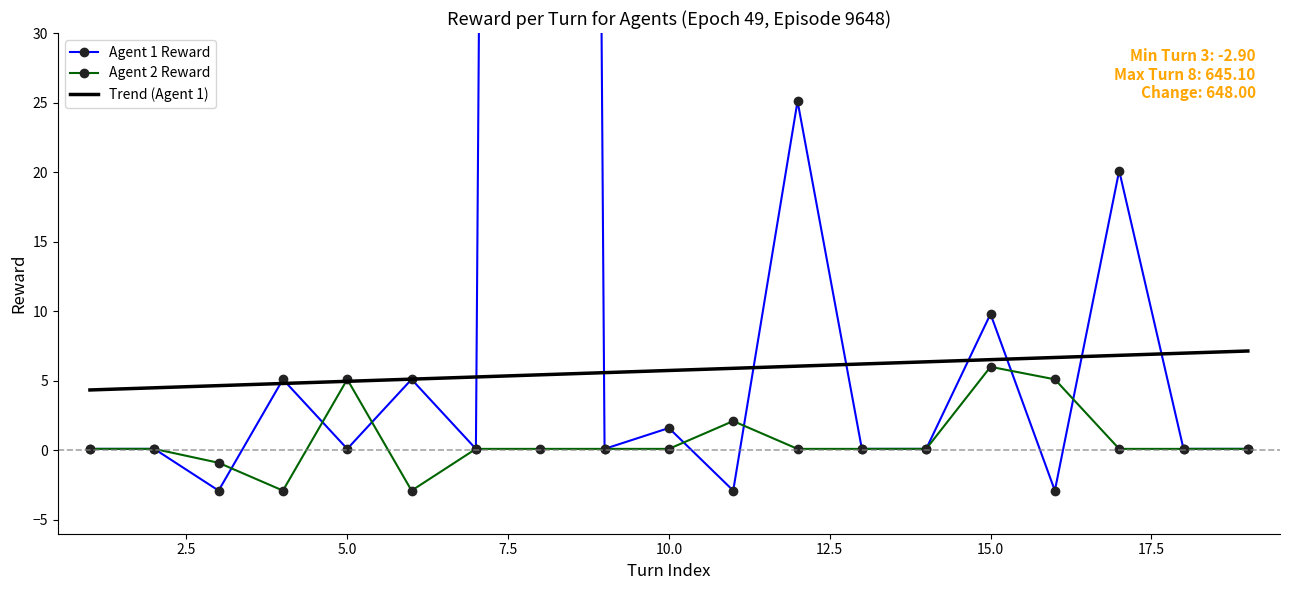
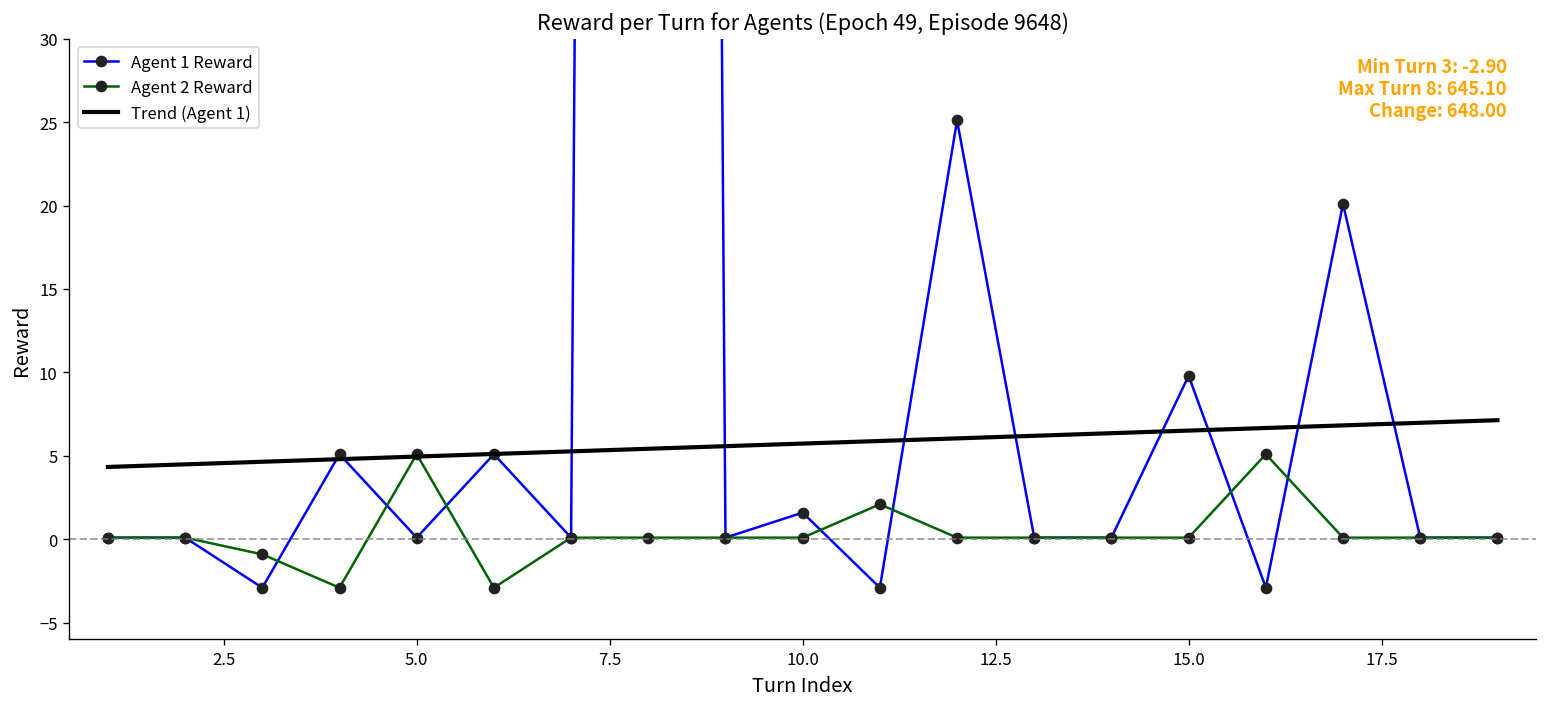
  {
    "Agent 1 Reward": {
      "5.0": 0.1,
      "10.0": 1.6,
      "15.0": 9.8
    },
    "Agent 2 Reward": {
      "10.0": 0.1,
-     "15.0": 6.0
+     "15.0": 0.1
    }
  }
